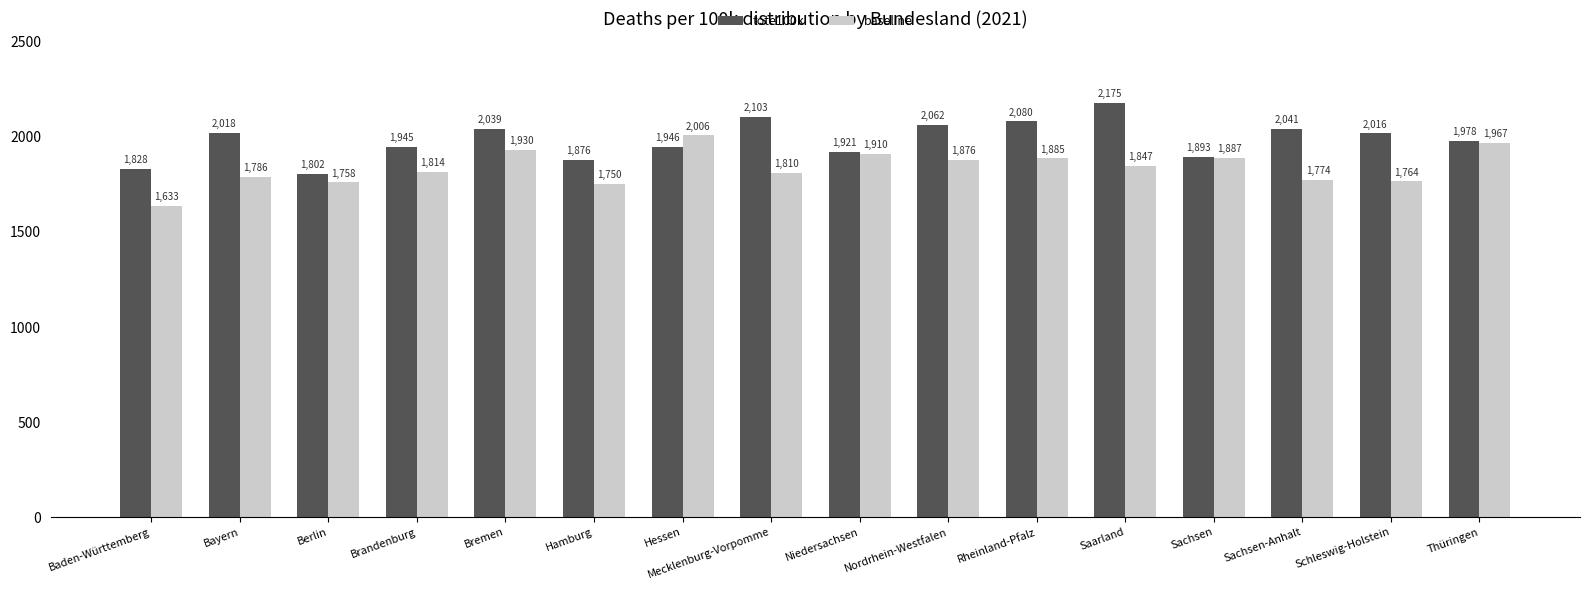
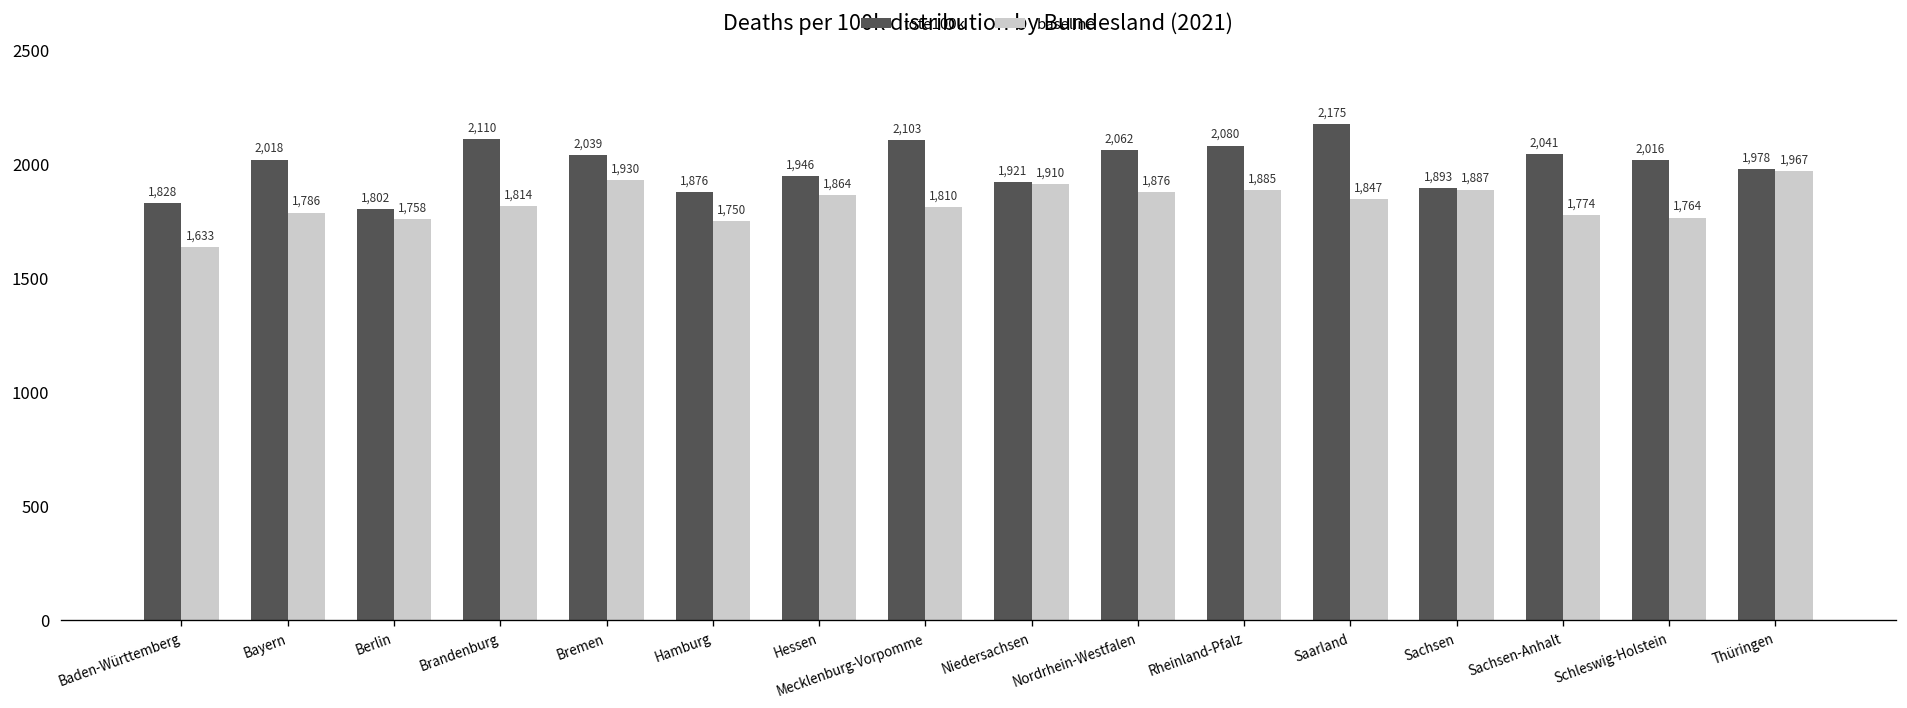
  {
    "tote100k": {
      "Baden-Württemberg": "1,828",
      "Bayern": "2,018",
      "Berlin": "1,802",
-     "Brandenburg": "1,945",
+     "Brandenburg": "2,110",
      "Bremen": "2,039",
      "Hamburg": "1,876",
      "Hessen": "1,946",
      "Mecklenburg-Vorpomme": "2,103",
      "Niedersachsen": "1,921",
      "Nordrhein-Westfalen": "2,062",
      "Rheinland-Pfalz": "2,080",
      "Saarland": "2,175",
      "Sachsen": "1,893",
      "Sachsen-Anhalt": "2,041",
      "Schleswig-Holstein": "2,016",
      "Thüringen": "1,978"
    },
    "baseline": {
      "Baden-Württemberg": "1,633",
      "Bayern": "1,786",
      "Berlin": "1,758",
      "Brandenburg": "1,814",
      "Bremen": "1,930",
      "Hamburg": "1,750",
-     "Hessen": "2,006",
+     "Hessen": "1,864",
      "Mecklenburg-Vorpomme": "1,810",
      "Niedersachsen": "1,910",
      "Nordrhein-Westfalen": "1,876",
      "Rheinland-Pfalz": "1,885",
      "Saarland": "1,847",
      "Sachsen": "1,887",
      "Sachsen-Anhalt": "1,774",
      "Schleswig-Holstein": "1,764",
      "Thüringen": "1,967"
    }
  }
